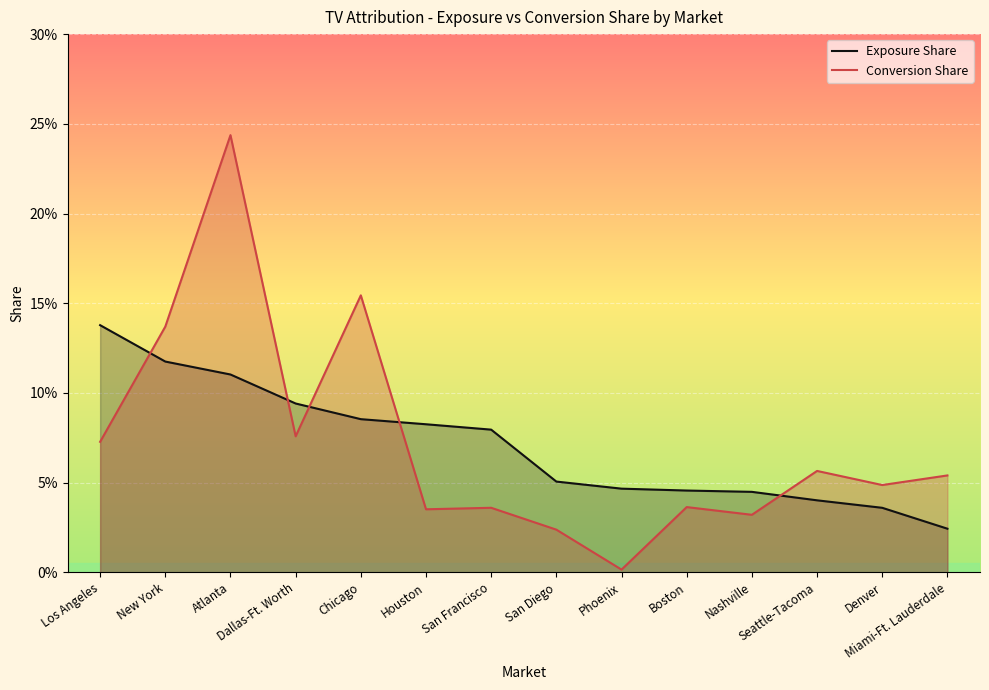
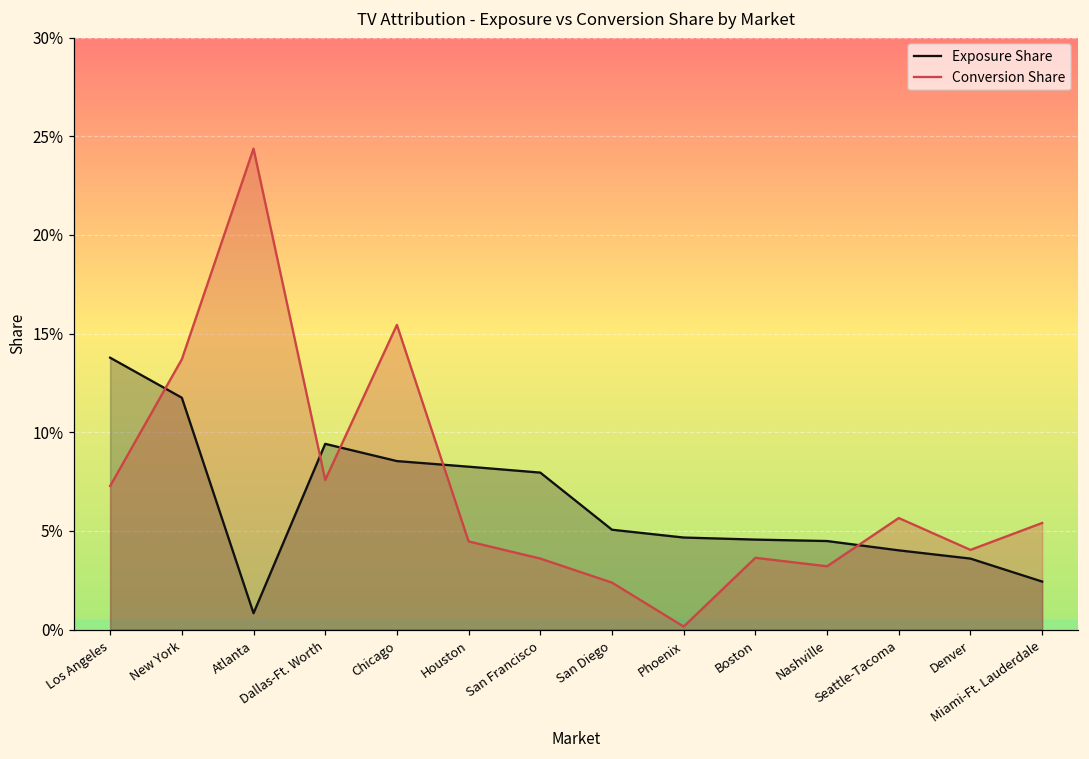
  {
    "Exposure Share": {
      "Los Angeles": "13.8%",
      "New York": "11.7%",
-     "Atlanta": "11.0%",
+     "Atlanta": "0.8%",
      "Dallas-Ft. Worth": "9.4%",
      "Chicago": "8.5%",
      "Houston": "8.3%",
      "San Francisco": "8.0%",
      "San Diego": "5.1%",
      "Phoenix": "4.7%",
      "Boston": "4.6%",
      "Nashville": "4.5%",
      "Seattle-Tacoma": "4.0%",
      "Denver": "3.6%",
      "Miami-Ft. Lauderdale": "2.4%"
    },
    "Conversion Share": {
      "Los Angeles": "7.3%",
      "New York": "13.7%",
      "Atlanta": "24.4%",
      "Dallas-Ft. Worth": "7.6%",
      "Chicago": "15.4%",
-     "Houston": "3.5%",
+     "Houston": "4.5%",
      "San Francisco": "3.6%",
      "San Diego": "2.4%",
      "Boston": "3.6%",
      "Nashville": "3.2%",
      "Seattle-Tacoma": "5.7%",
-     "Denver": "4.9%",
+     "Denver": "4.0%",
      "Miami-Ft. Lauderdale": "5.4%"
    }
  }
